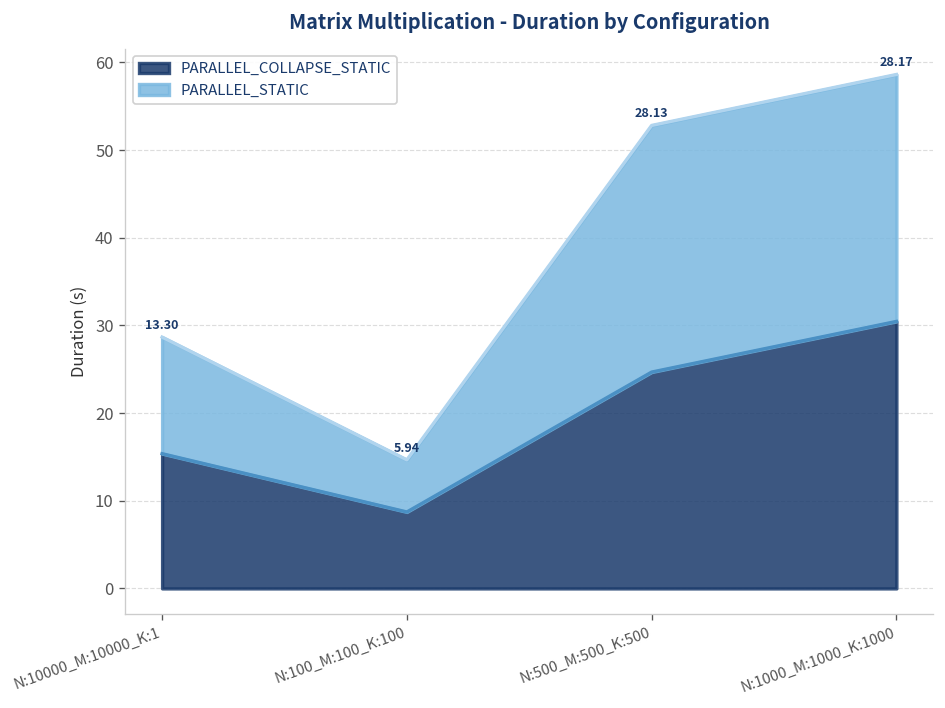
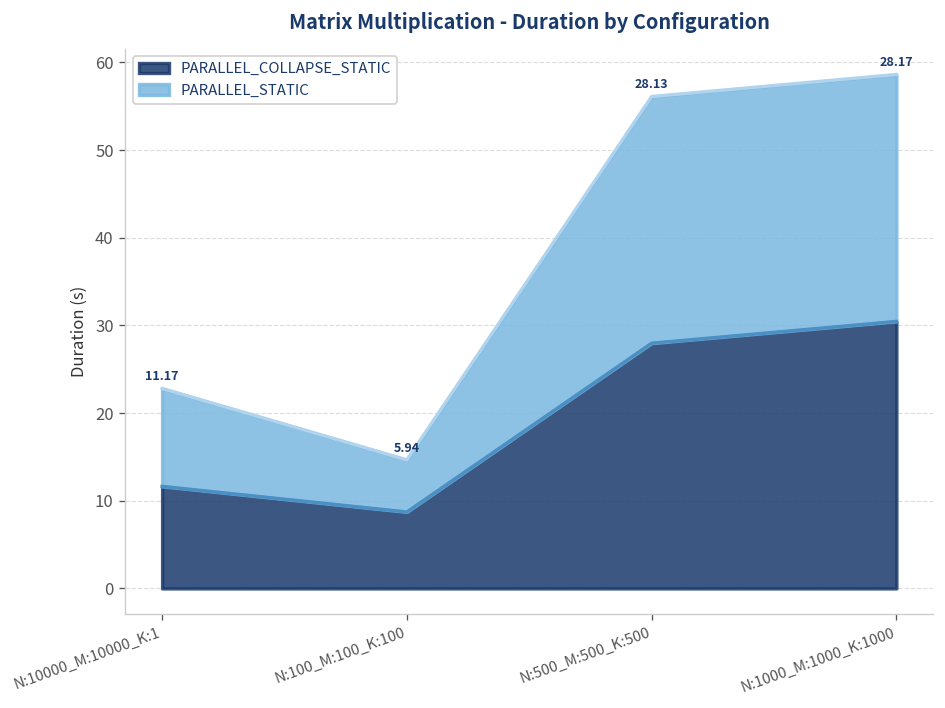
  {
    "PARALLEL_COLLAPSE_STATIC": {
-     "N:10000_M:10000_K:1": 15,
+     "N:10000_M:10000_K:1": 12,
      "N:100_M:100_K:100": 9,
-     "N:500_M:500_K:500": 25,
+     "N:500_M:500_K:500": 28,
      "N:1000_M:1000_K:1000": 30
    },
    "PARALLEL_STATIC": {
-     "N:10000_M:10000_K:1": 13.30,
+     "N:10000_M:10000_K:1": 11.17,
      "N:100_M:100_K:100": 5.94,
      "N:500_M:500_K:500": 28.13,
      "N:1000_M:1000_K:1000": 28.17
    }
  }
